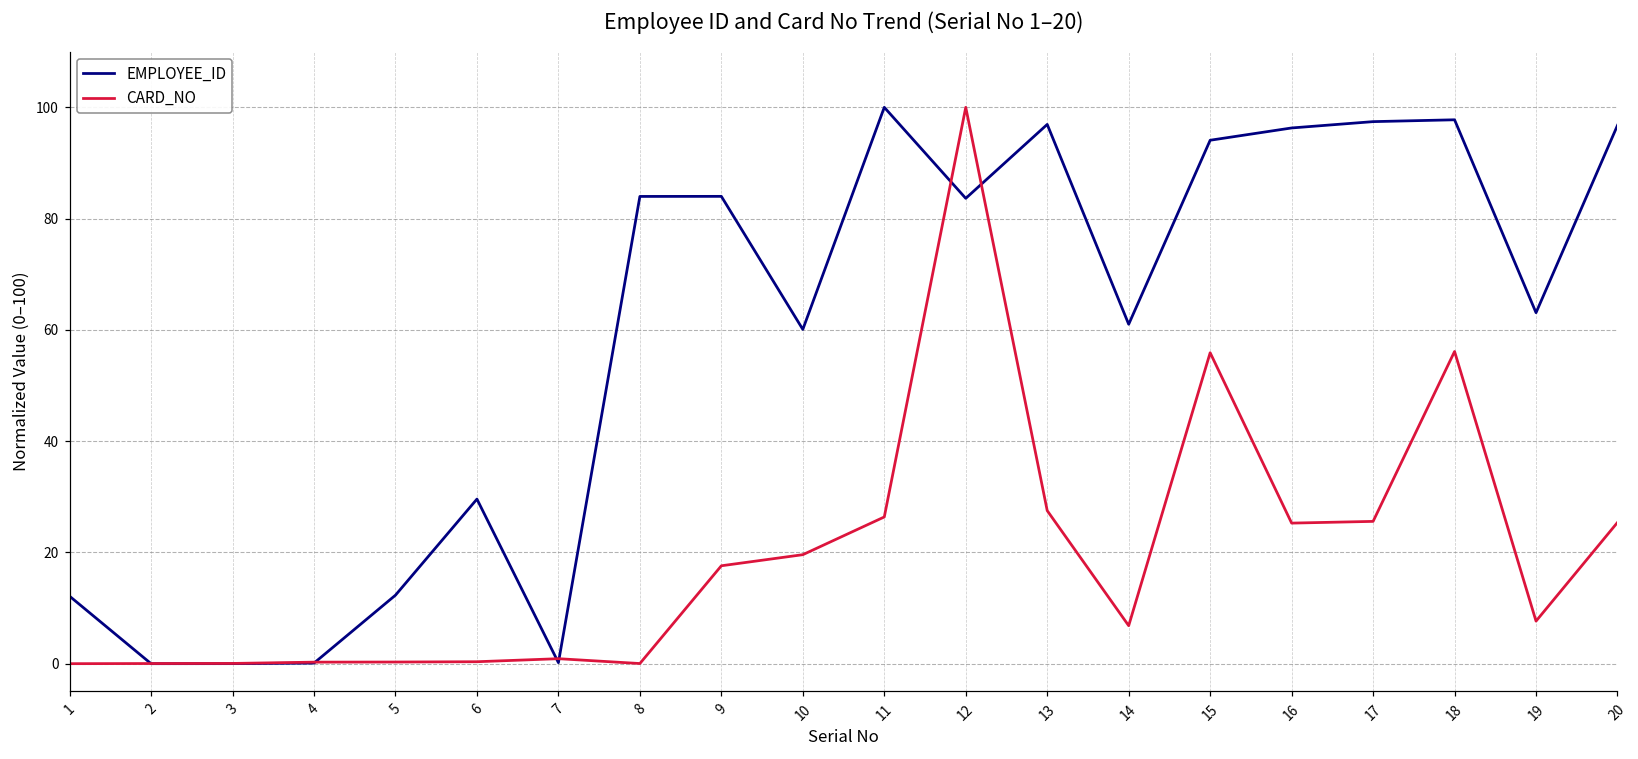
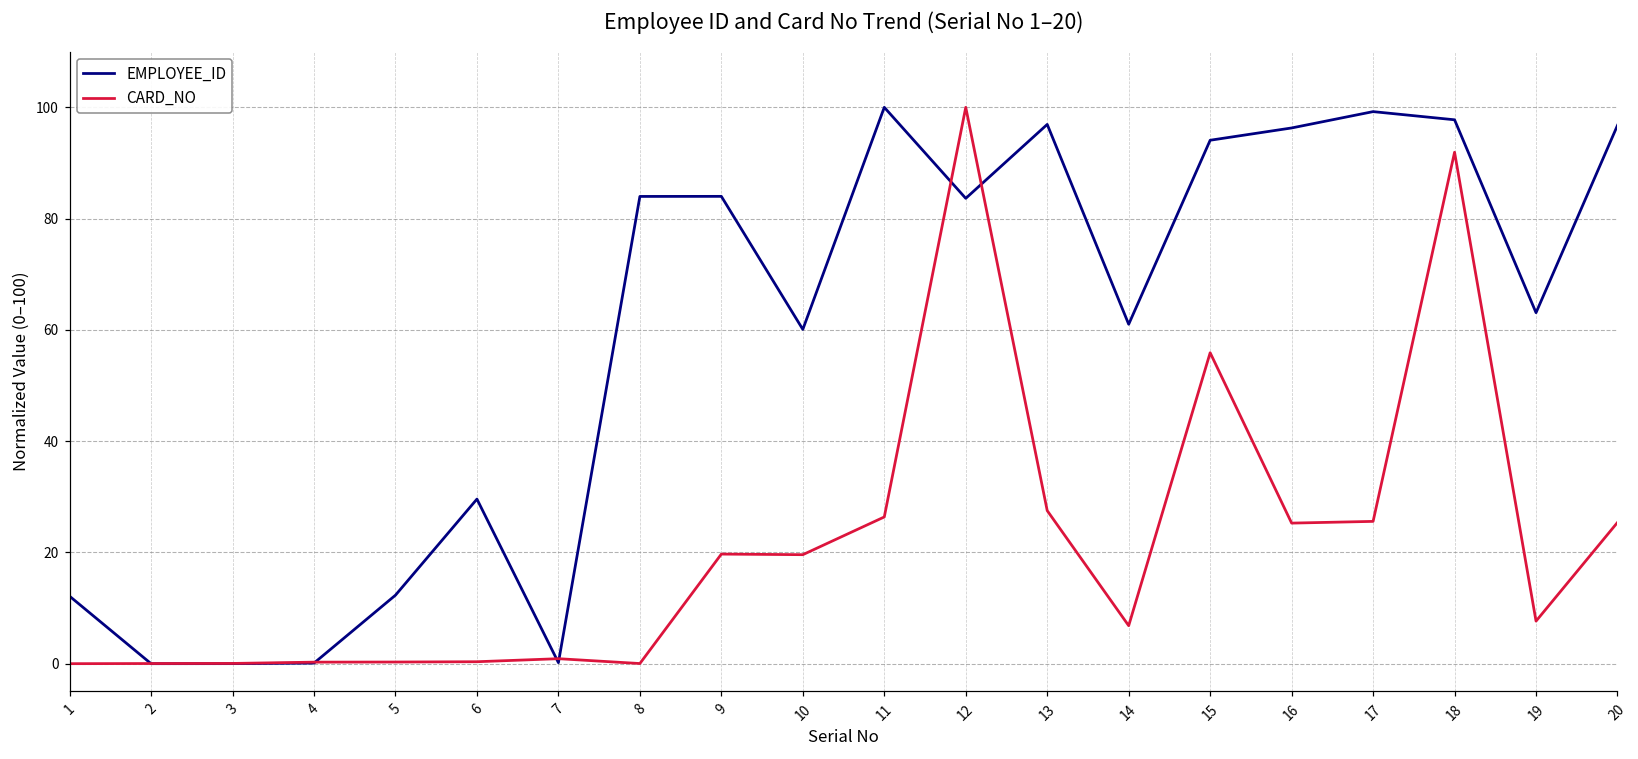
  {
    "EMPLOYEE_ID": {
      "1": 12,
      "5": 12,
      "6": 30,
      "7": 0,
      "8": 84,
      "9": 84,
      "10": 60,
      "11": 100,
      "12": 84,
      "13": 97,
      "14": 61,
      "15": 94,
      "16": 96,
-     "17": 97,
+     "17": 99,
      "18": 98,
      "19": 63,
      "20": 97
    },
    "CARD_NO": {
      "1": 0,
      "5": 0,
      "6": 0,
      "7": 1,
      "8": 0,
-     "9": 18,
+     "9": 20,
      "10": 20,
      "11": 26,
      "12": 100,
      "13": 28,
      "14": 7,
      "15": 56,
      "16": 25,
      "17": 26,
-     "18": 56,
+     "18": 92,
      "19": 8,
      "20": 25
    }
  }
